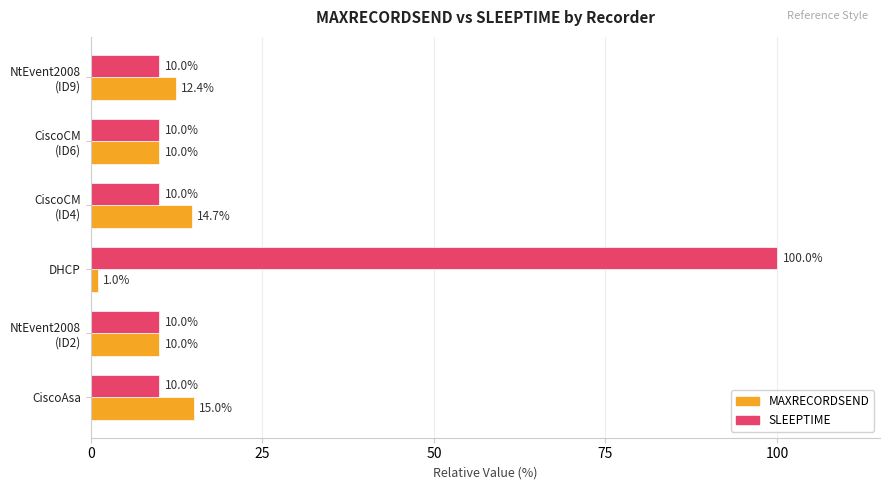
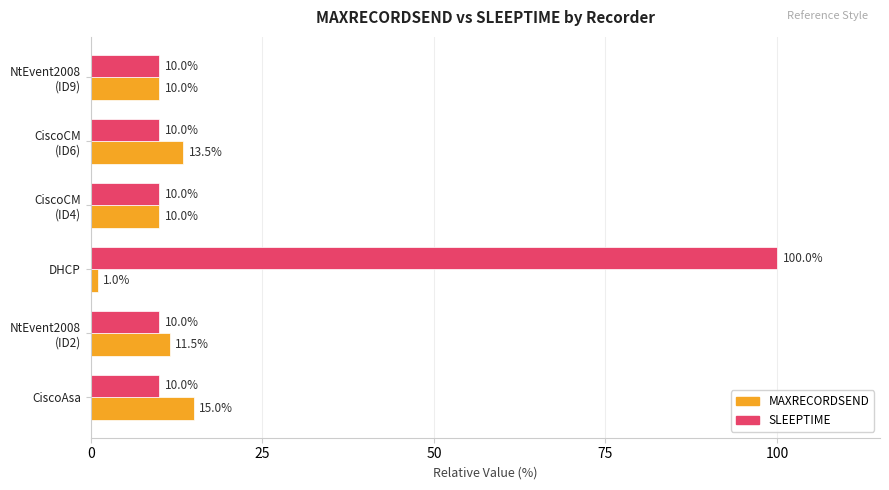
  {
    "MAXRECORDSEND": {
-     "NtEvent2008 (ID9)": "12.4%",
-     "CiscoCM (ID6)": "10.0%",
-     "CiscoCM (ID4)": "14.7%",
+     "NtEvent2008 (ID9)": "10.0%",
+     "CiscoCM (ID6)": "13.5%",
+     "CiscoCM (ID4)": "10.0%",
      "DHCP": "1.0%",
-     "NtEvent2008 (ID2)": "10.0%",
+     "NtEvent2008 (ID2)": "11.5%",
      "CiscoAsa": "15.0%"
    },
    "SLEEPTIME": {
      "NtEvent2008 (ID9)": "10.0%",
      "CiscoCM (ID6)": "10.0%",
      "CiscoCM (ID4)": "10.0%",
      "DHCP": "100.0%",
      "NtEvent2008 (ID2)": "10.0%",
      "CiscoAsa": "10.0%"
    }
  }
